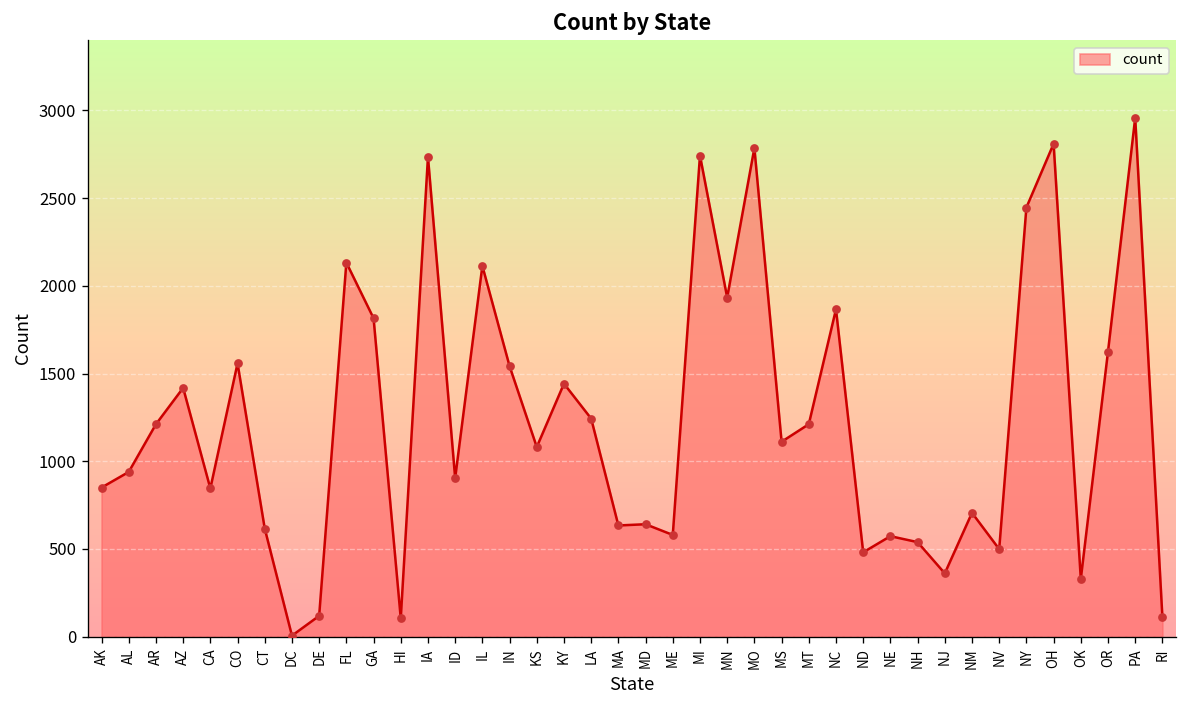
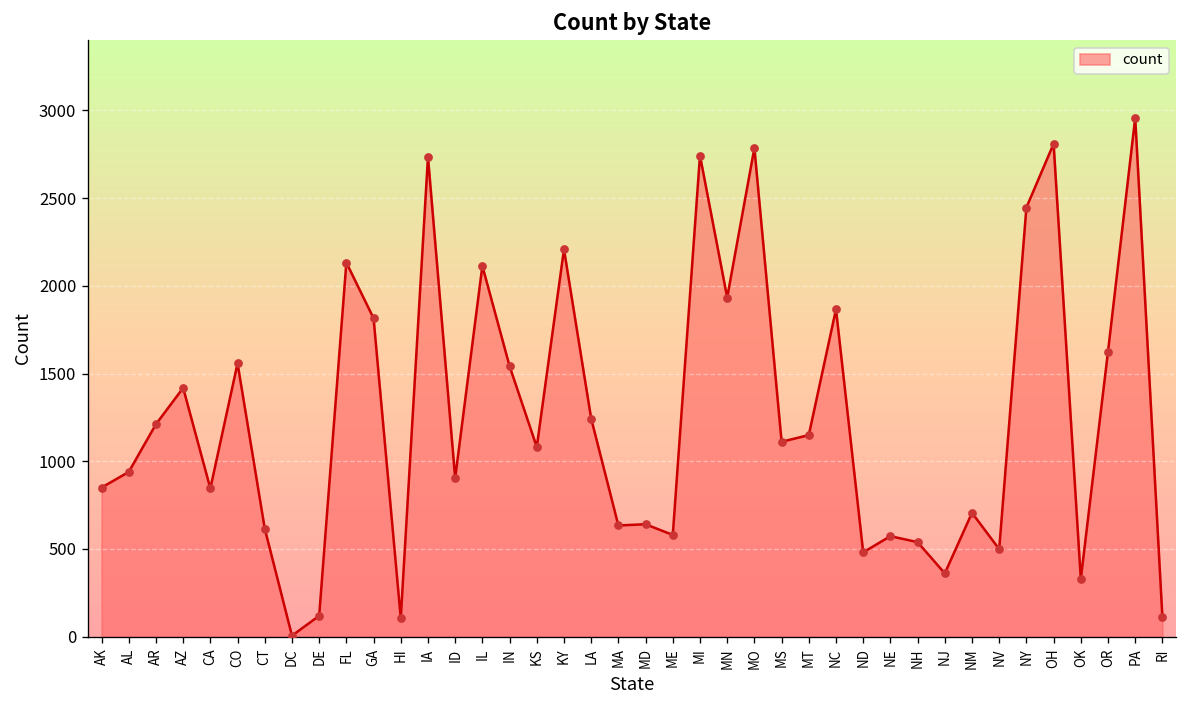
  {
    "AK": 850,
    "AL": 940,
    "AR": 1210,
    "AZ": 1420,
    "CA": 850,
    "CO": 1560,
    "CT": 620,
    "DC": 10,
    "DE": 120,
    "FL": 2130,
    "GA": 1820,
    "HI": 110,
    "IA": 2730,
    "ID": 900,
    "IL": 2110,
    "IN": 1540,
    "KS": 1080,
-   "KY": 1440,
+   "KY": 2210,
    "LA": 1240,
    "MA": 630,
    "MD": 640,
    "ME": 580,
    "MI": 2740,
    "MN": 1930,
    "MO": 2790,
    "MS": 1110,
-   "MT": 1210,
+   "MT": 1150,
    "NC": 1870,
    "ND": 480,
    "NE": 570,
    "NH": 540,
    "NJ": 360,
    "NM": 710,
    "NV": 500,
    "NY": 2450,
    "OH": 2810,
    "OK": 330,
    "OR": 1630,
    "PA": 2960,
    "RI": 110
  }
